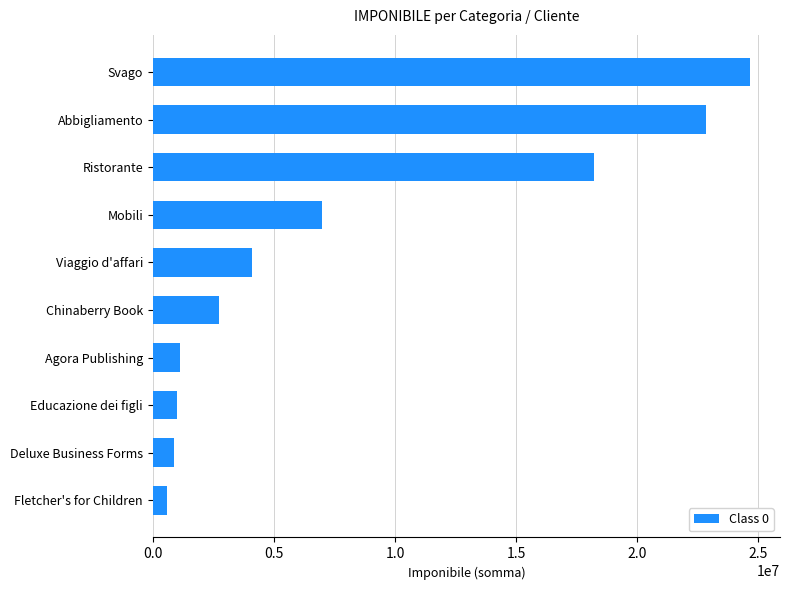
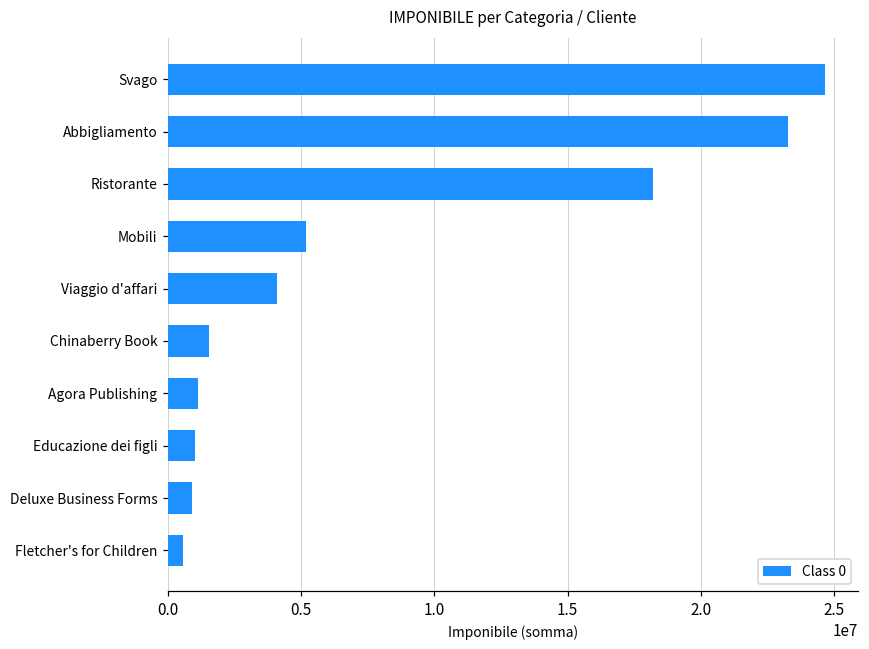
  {
    "Svago": 24700000,
-   "Abbigliamento": 22800000,
+   "Abbigliamento": 23300000,
    "Ristorante": 18200000,
-   "Mobili": 7000000,
+   "Mobili": 5200000,
    "Viaggio d'affari": 4100000,
-   "Chinaberry Book": 2700000,
+   "Chinaberry Book": 1500000,
    "Agora Publishing": 1100000,
    "Educazione dei figli": 1000000,
    "Deluxe Business Forms": 900000,
    "Fletcher's for Children": 600000
  }
